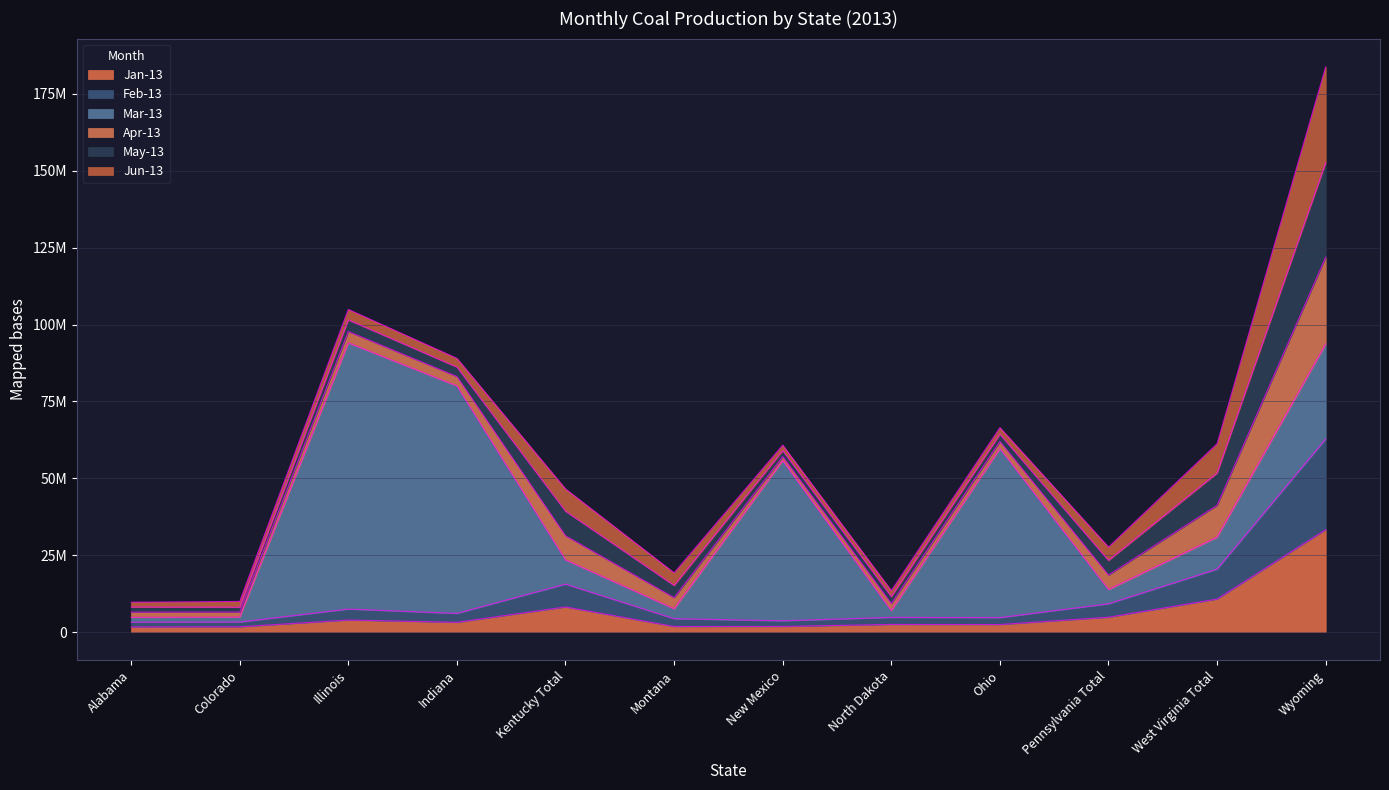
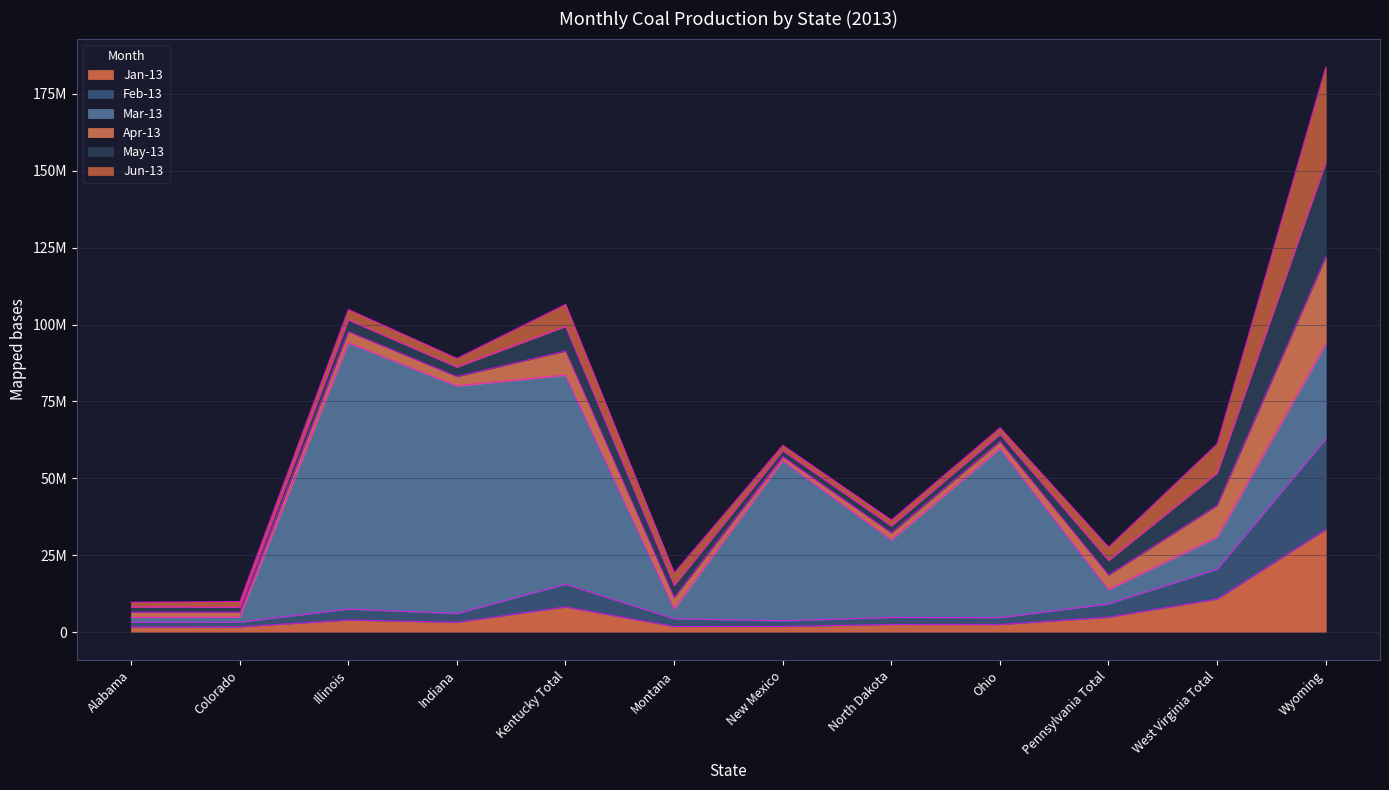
  {
    "Mar-13": {
      "Alabama": 2000000,
      "Colorado": 2000000,
      "Illinois": 87000000,
      "Indiana": 74000000,
-     "Kentucky Total": 8000000,
+     "Kentucky Total": 68000000,
      "Montana": 3000000,
      "New Mexico": 52000000,
-     "North Dakota": 2000000,
+     "North Dakota": 25000000,
      "Ohio": 55000000,
      "Pennsylvania Total": 5000000,
      "West Virginia Total": 10000000,
      "Wyoming": 31000000
    }
  }
